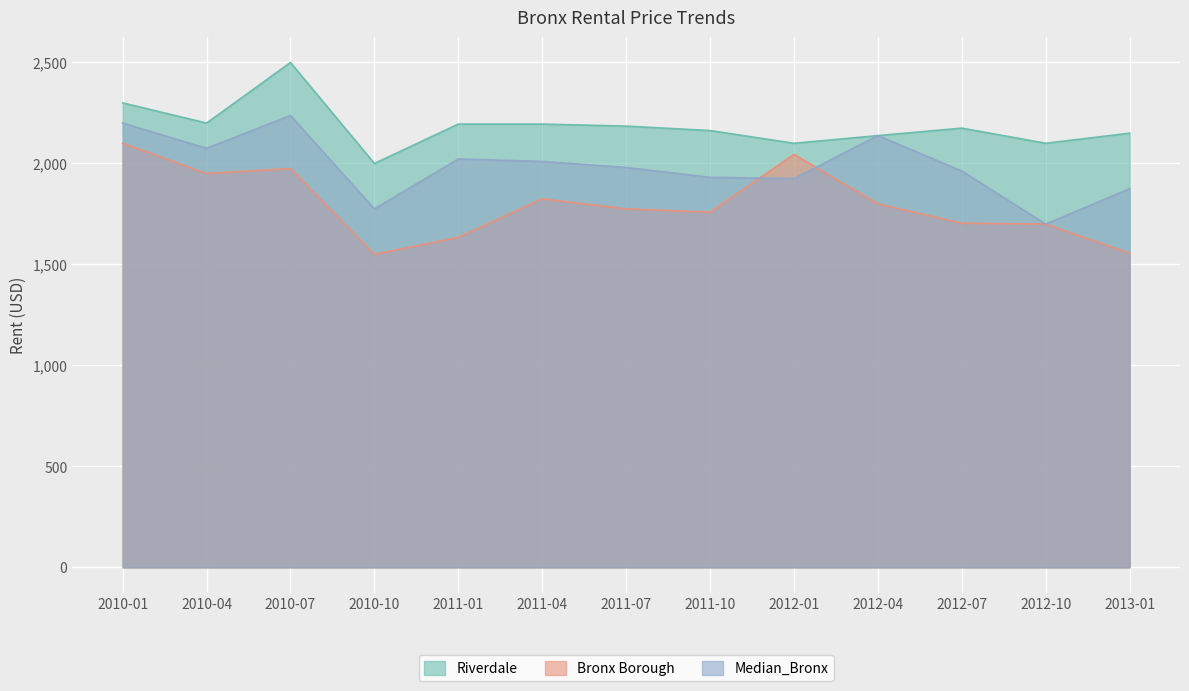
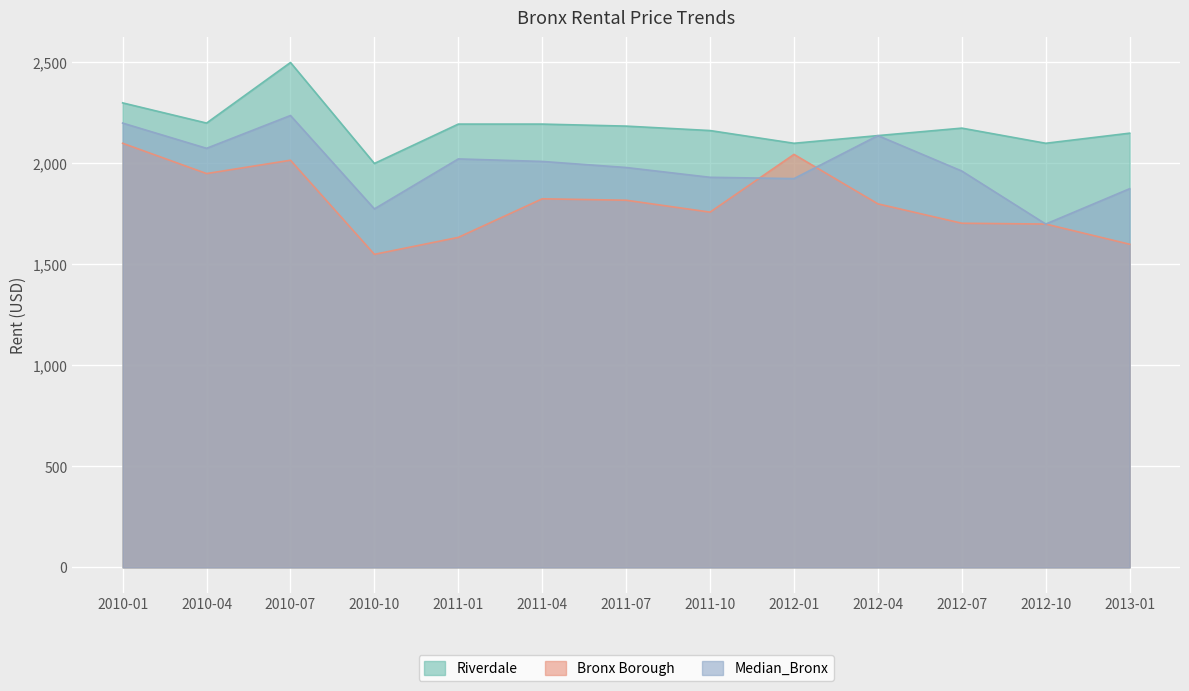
  {
    "Bronx Borough": {
      "2010-01": "2,100",
      "2010-04": "1,950",
-     "2010-07": "1,980",
+     "2010-07": "2,020",
      "2010-10": "1,550",
      "2011-01": "1,630",
      "2011-04": "1,830",
-     "2011-07": "1,780",
+     "2011-07": "1,820",
      "2011-10": "1,760",
      "2012-01": "2,050",
      "2012-04": "1,800",
      "2012-07": "1,700",
-     "2013-01": "1,560"
+     "2013-01": "1,600"
    }
  }
